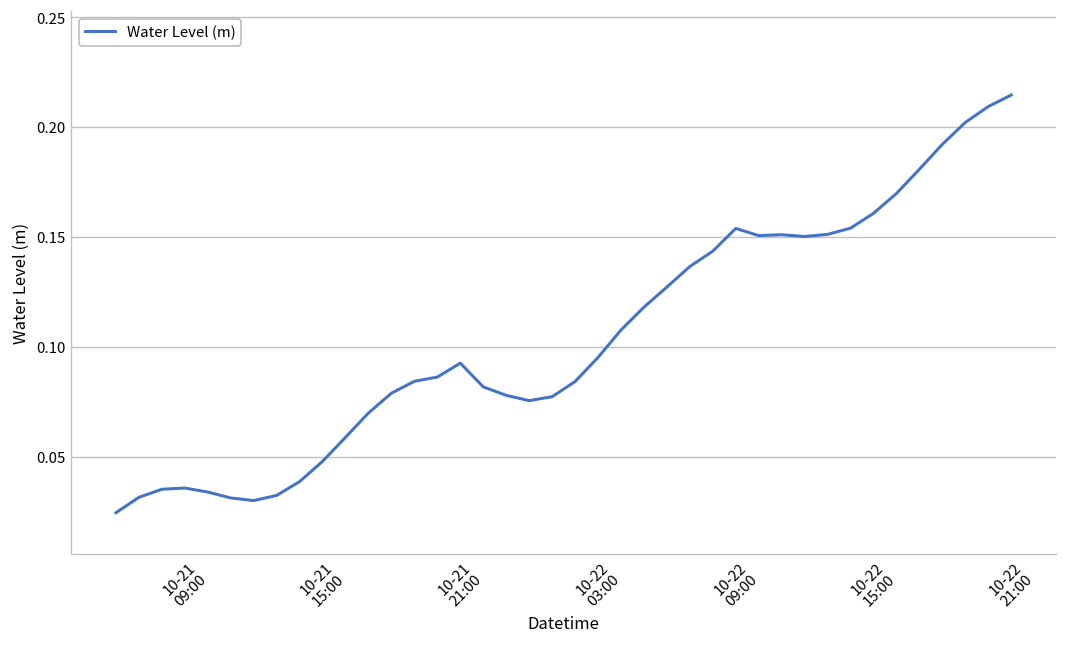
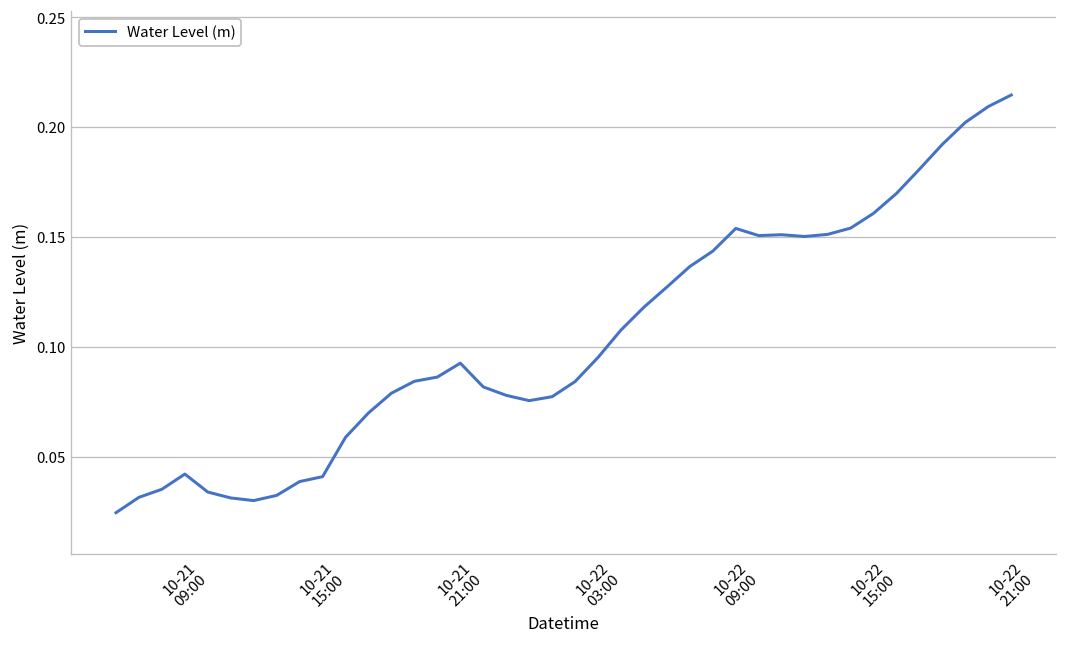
  {
-   "10-21 09:00": 0.036,
-   "10-21 15:00": 0.048,
+   "10-21 09:00": 0.042,
+   "10-21 15:00": 0.041,
    "10-21 21:00": 0.093,
    "10-22 03:00": 0.095,
    "10-22 09:00": 0.154,
    "10-22 15:00": 0.161,
    "10-22 21:00": 0.215
  }
